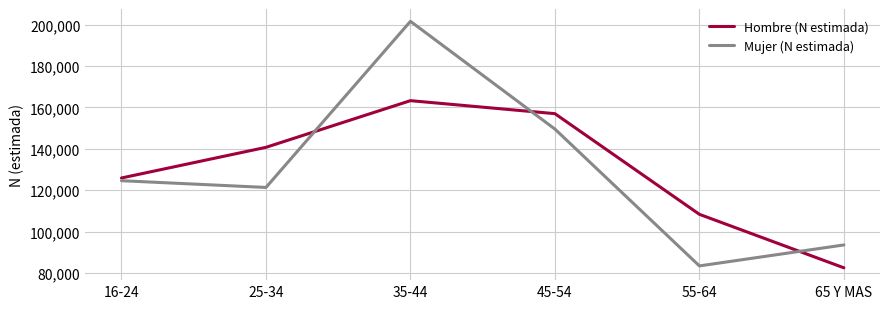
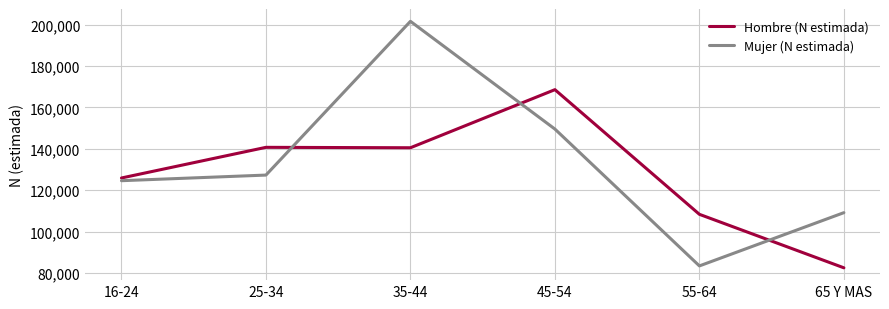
  {
    "Hombre (N estimada)": {
      "16-24": "126,000",
      "25-34": "141,000",
-     "35-44": "163,000",
-     "45-54": "157,000",
+     "35-44": "140,000",
+     "45-54": "169,000",
      "55-64": "108,000",
      "65 Y MAS": "82,000"
    },
    "Mujer (N estimada)": {
      "16-24": "125,000",
-     "25-34": "121,000",
+     "25-34": "127,000",
      "35-44": "202,000",
      "45-54": "150,000",
      "55-64": "83,000",
-     "65 Y MAS": "94,000"
+     "65 Y MAS": "109,000"
    }
  }
